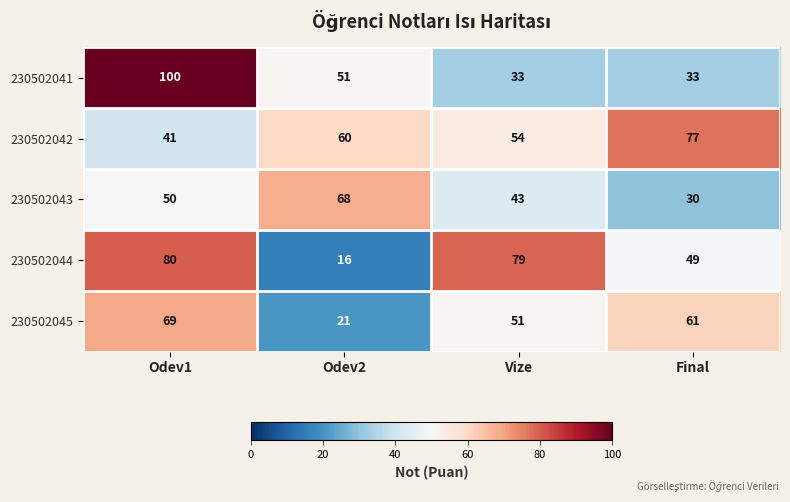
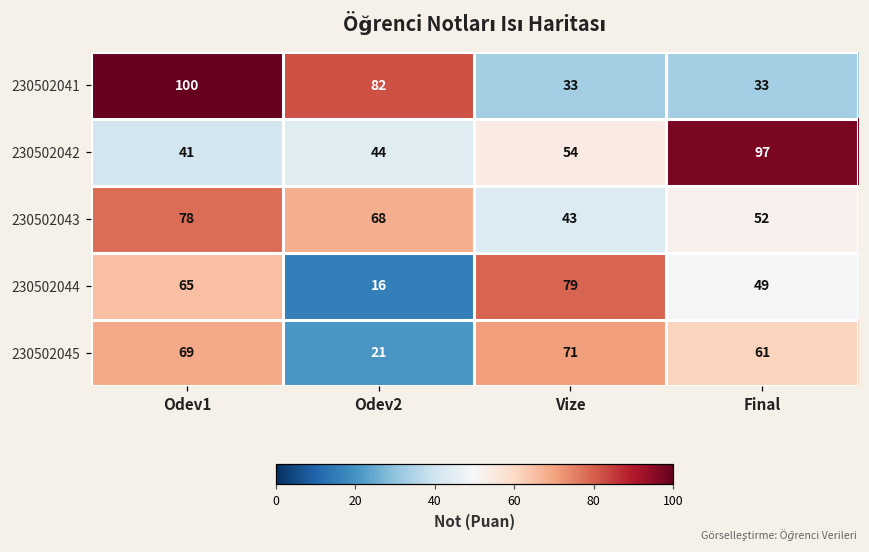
  {
    "230502041": {
      "Odev1": 100,
-     "Odev2": 51,
+     "Odev2": 82,
      "Vize": 33,
      "Final": 33
    },
    "230502042": {
      "Odev1": 41,
-     "Odev2": 60,
+     "Odev2": 44,
      "Vize": 54,
-     "Final": 77
+     "Final": 97
    },
    "230502043": {
-     "Odev1": 50,
+     "Odev1": 78,
      "Odev2": 68,
      "Vize": 43,
-     "Final": 30
+     "Final": 52
    },
    "230502044": {
-     "Odev1": 80,
+     "Odev1": 65,
      "Odev2": 16,
      "Vize": 79,
      "Final": 49
    },
    "230502045": {
      "Odev1": 69,
      "Odev2": 21,
-     "Vize": 51,
+     "Vize": 71,
      "Final": 61
    }
  }
